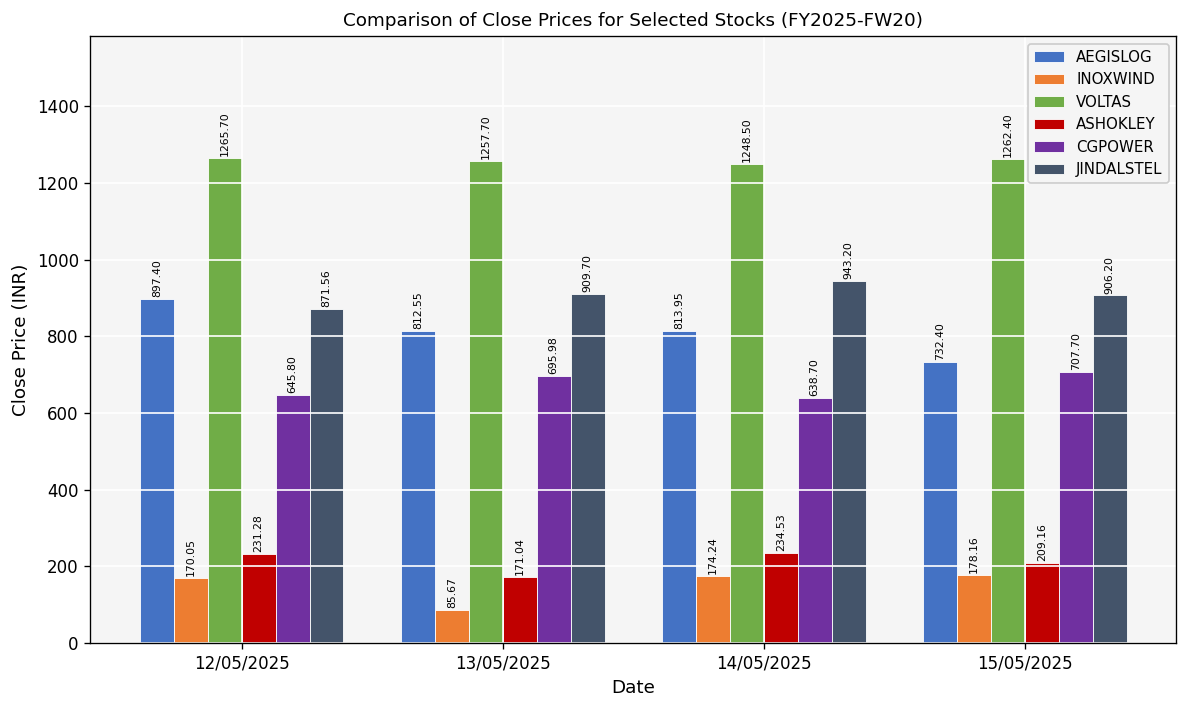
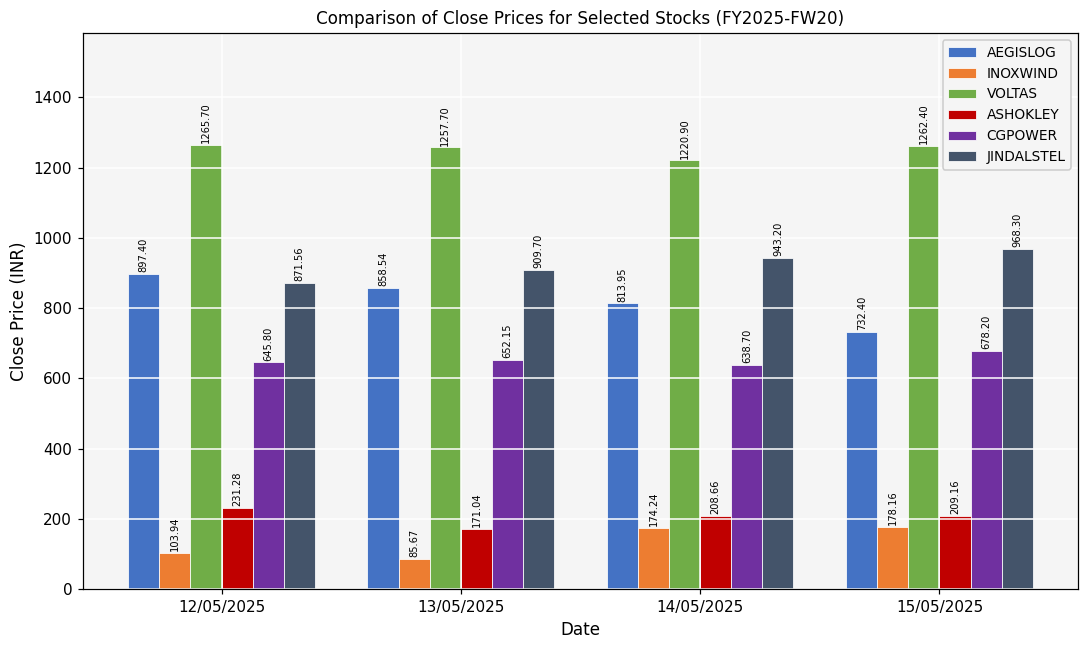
  {
    "AEGISLOG": {
      "12/05/2025": 897.40,
-     "13/05/2025": 812.55,
+     "13/05/2025": 858.54,
      "14/05/2025": 813.95,
      "15/05/2025": 732.40
    },
    "INOXWIND": {
-     "12/05/2025": 170.05,
+     "12/05/2025": 103.94,
      "13/05/2025": 85.67,
      "14/05/2025": 174.24,
      "15/05/2025": 178.16
    },
    "VOLTAS": {
      "12/05/2025": 1265.70,
      "13/05/2025": 1257.70,
-     "14/05/2025": 1248.50,
+     "14/05/2025": 1220.90,
      "15/05/2025": 1262.40
    },
    "ASHOKLEY": {
      "12/05/2025": 231.28,
      "13/05/2025": 171.04,
-     "14/05/2025": 234.53,
+     "14/05/2025": 208.66,
      "15/05/2025": 209.16
    },
    "CGPOWER": {
      "12/05/2025": 645.80,
-     "13/05/2025": 695.98,
+     "13/05/2025": 652.15,
      "14/05/2025": 638.70,
-     "15/05/2025": 707.70
+     "15/05/2025": 678.20
    },
    "JINDALSTEL": {
      "12/05/2025": 871.56,
      "13/05/2025": 909.70,
      "14/05/2025": 943.20,
-     "15/05/2025": 906.20
+     "15/05/2025": 968.30
    }
  }
